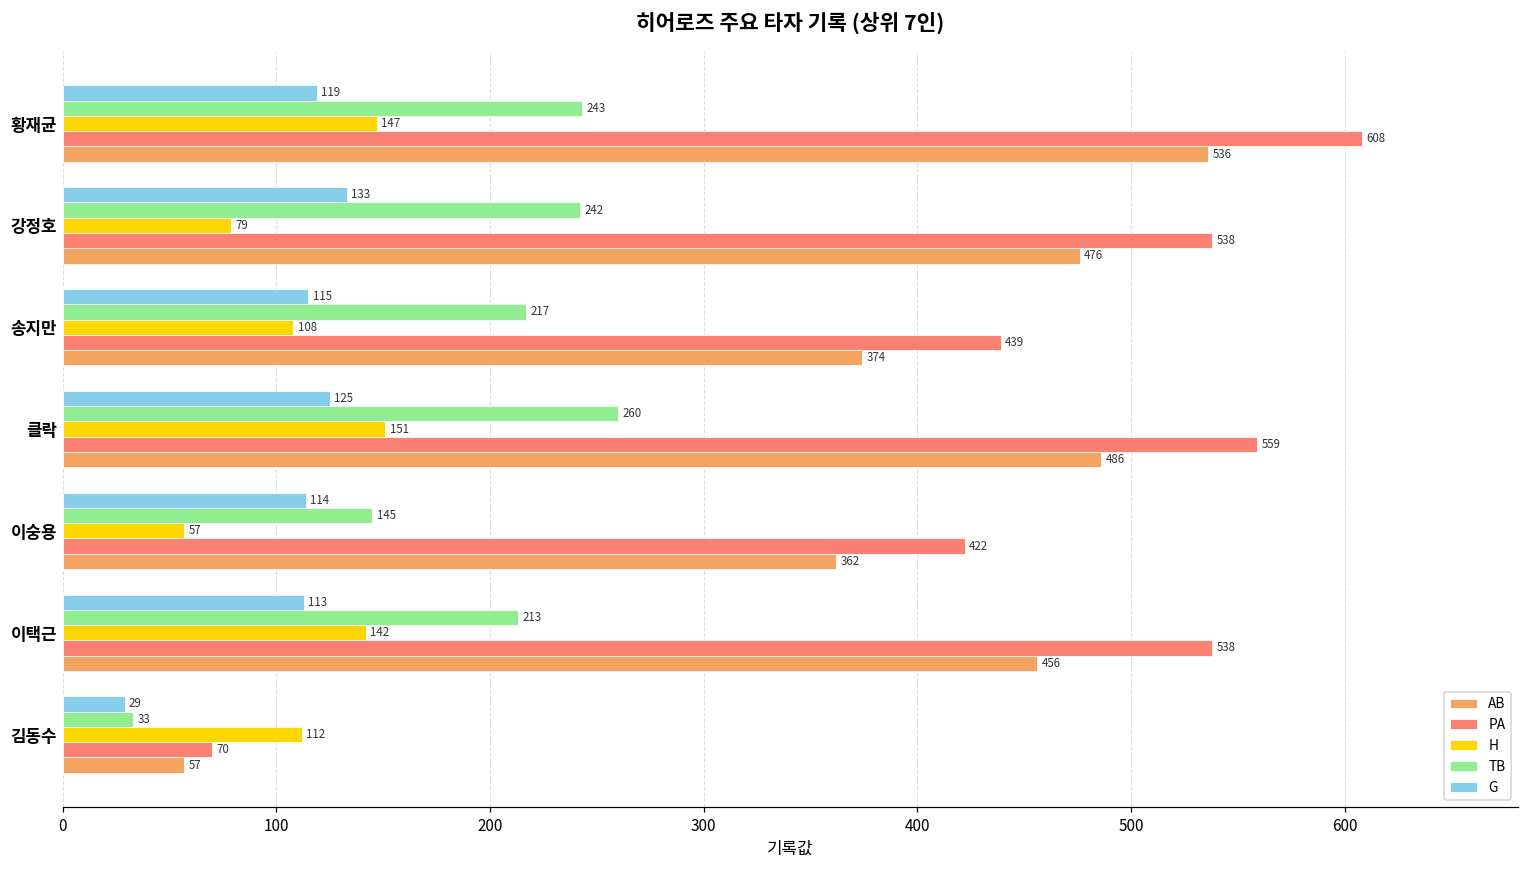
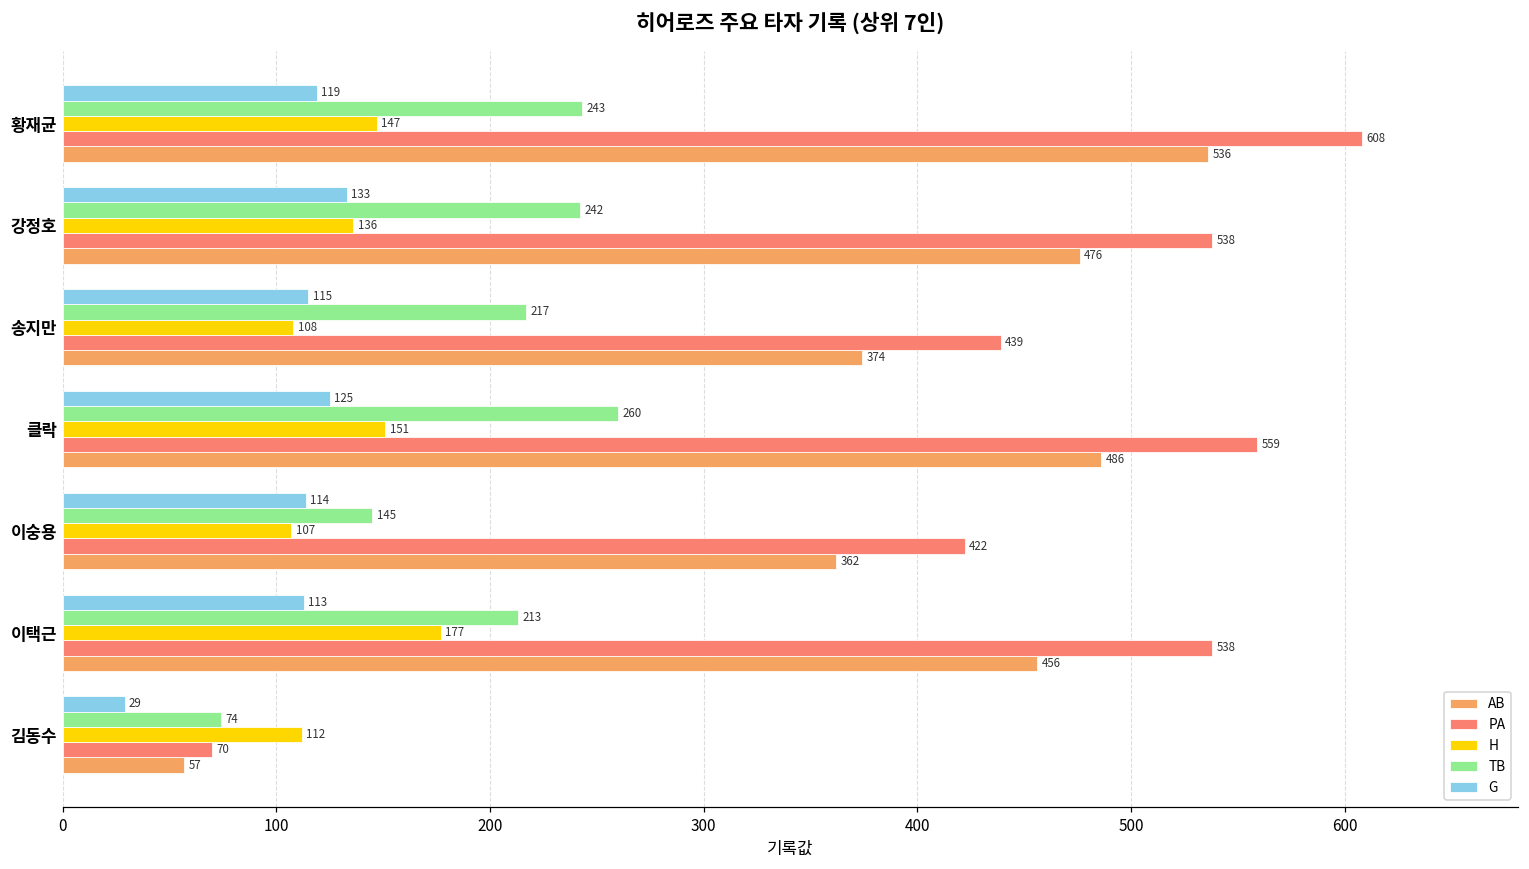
  {
    "H": {
      "황재균": 147,
-     "강정호": 79,
+     "강정호": 136,
      "송지만": 108,
      "클락": 151,
-     "이숭용": 57,
-     "이택근": 142,
+     "이숭용": 107,
+     "이택근": 177,
      "김동수": 112
    },
    "TB": {
      "황재균": 243,
      "강정호": 242,
      "송지만": 217,
      "클락": 260,
      "이숭용": 145,
      "이택근": 213,
-     "김동수": 33
+     "김동수": 74
    },
    "G": {
      "황재균": 119,
      "강정호": 133,
      "송지만": 115,
      "클락": 125,
      "이숭용": 114,
      "이택근": 113,
      "김동수": 29
    }
  }
